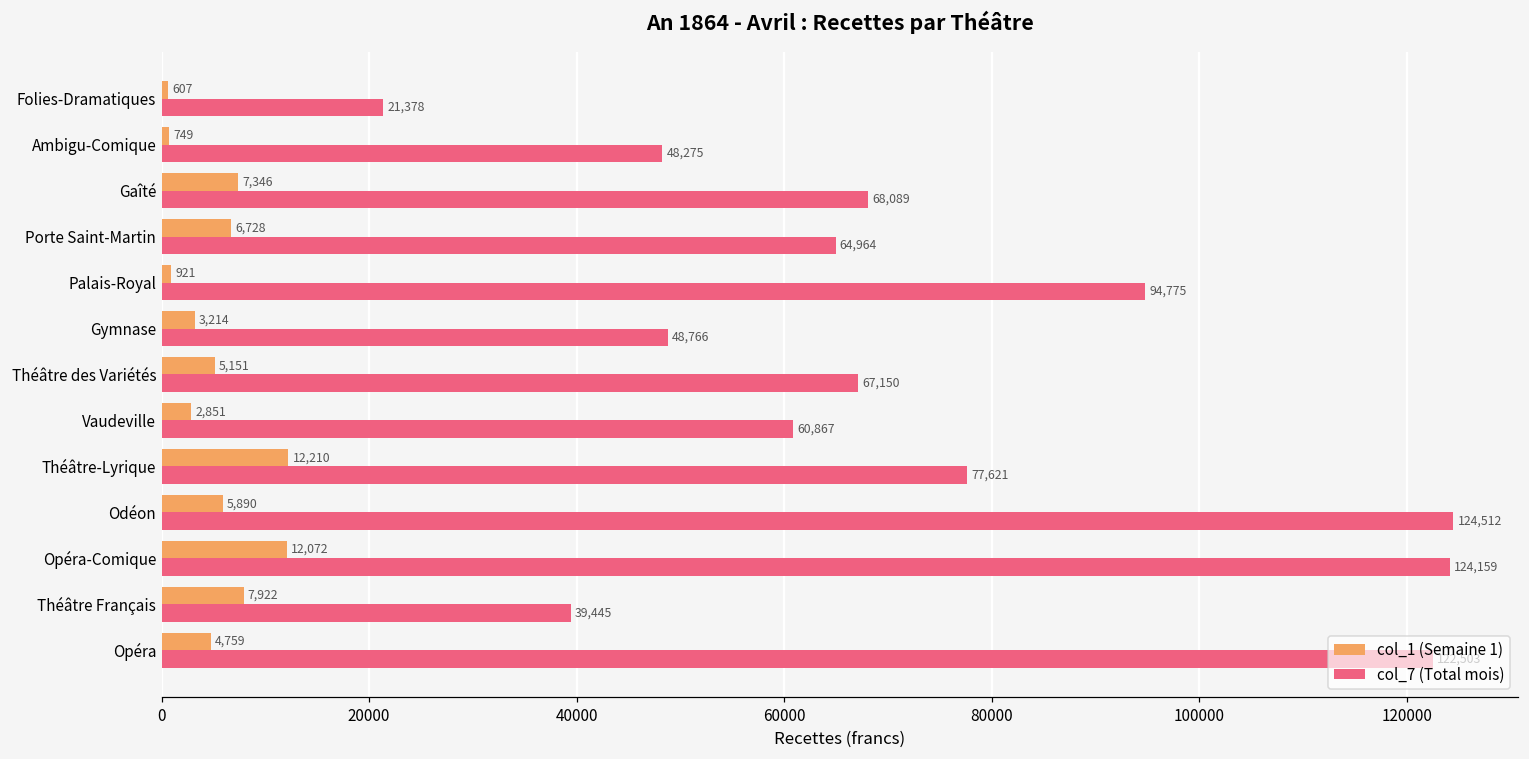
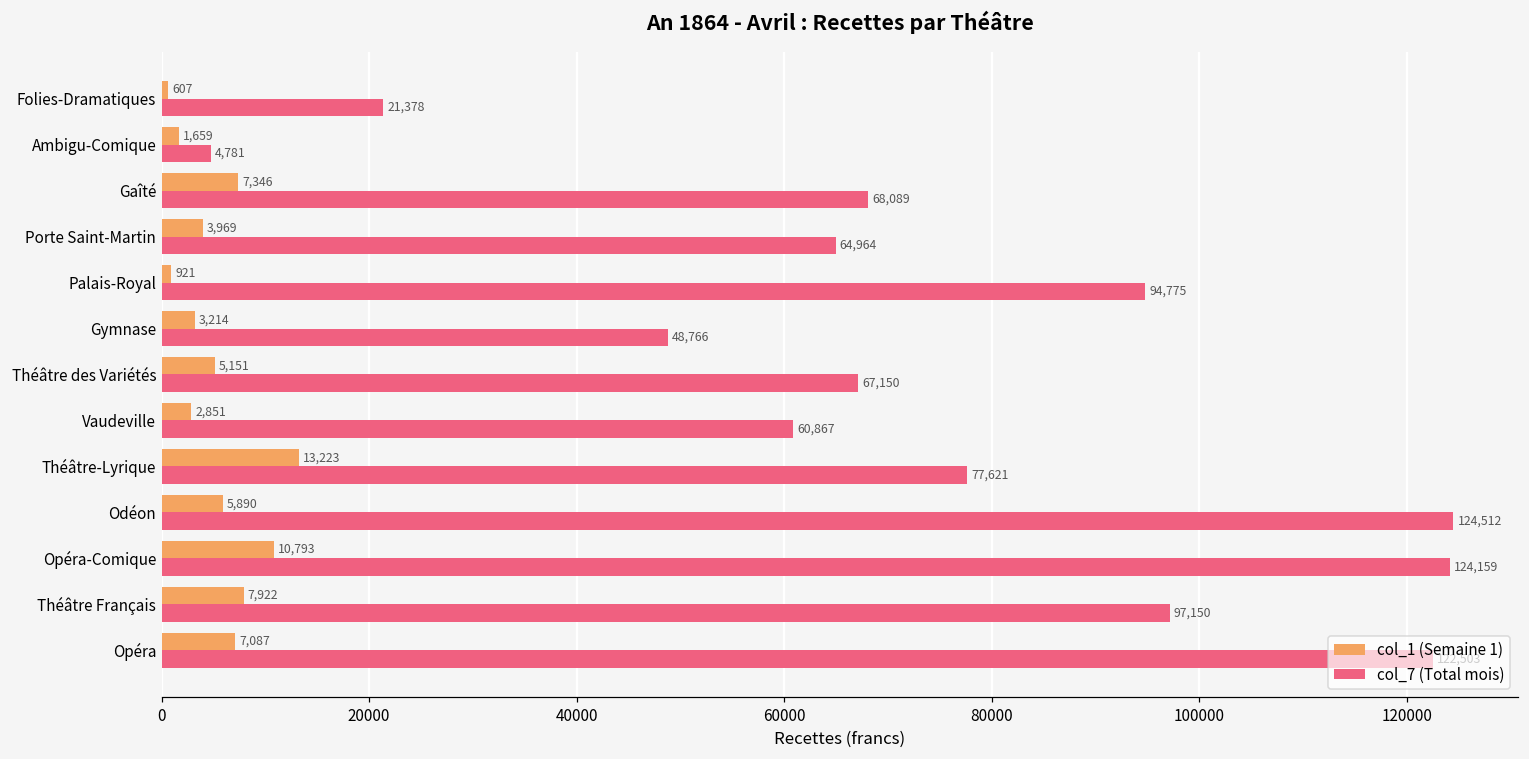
  {
    "col_1 (Semaine 1)": {
      "Folies-Dramatiques": "607",
-     "Ambigu-Comique": "749",
+     "Ambigu-Comique": "1,659",
      "Gaîté": "7,346",
-     "Porte Saint-Martin": "6,728",
+     "Porte Saint-Martin": "3,969",
      "Palais-Royal": "921",
      "Gymnase": "3,214",
      "Théâtre des Variétés": "5,151",
      "Vaudeville": "2,851",
-     "Théâtre-Lyrique": "12,210",
+     "Théâtre-Lyrique": "13,223",
      "Odéon": "5,890",
-     "Opéra-Comique": "12,072",
+     "Opéra-Comique": "10,793",
      "Théâtre Français": "7,922",
-     "Opéra": "4,759"
+     "Opéra": "7,087"
    },
    "col_7 (Total mois)": {
      "Folies-Dramatiques": "21,378",
-     "Ambigu-Comique": "48,275",
+     "Ambigu-Comique": "4,781",
      "Gaîté": "68,089",
      "Porte Saint-Martin": "64,964",
      "Palais-Royal": "94,775",
      "Gymnase": "48,766",
      "Théâtre des Variétés": "67,150",
      "Vaudeville": "60,867",
      "Théâtre-Lyrique": "77,621",
      "Odéon": "124,512",
      "Opéra-Comique": "124,159",
-     "Théâtre Français": "39,445"
+     "Théâtre Français": "97,150"
    }
  }
